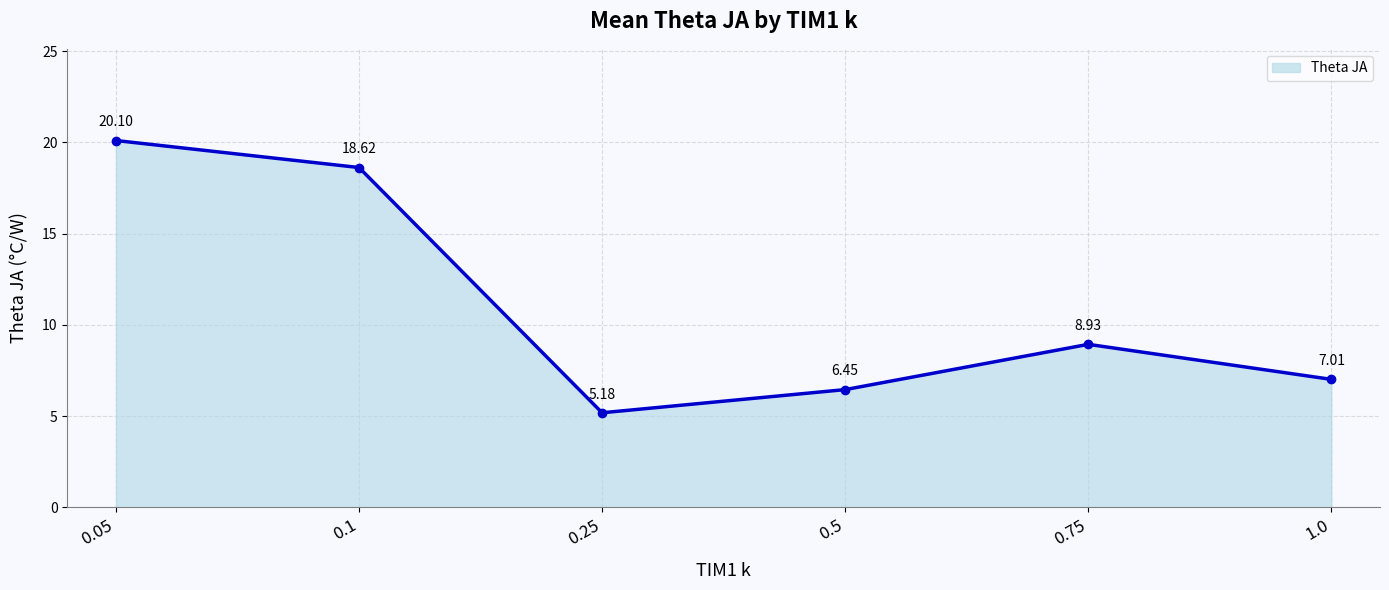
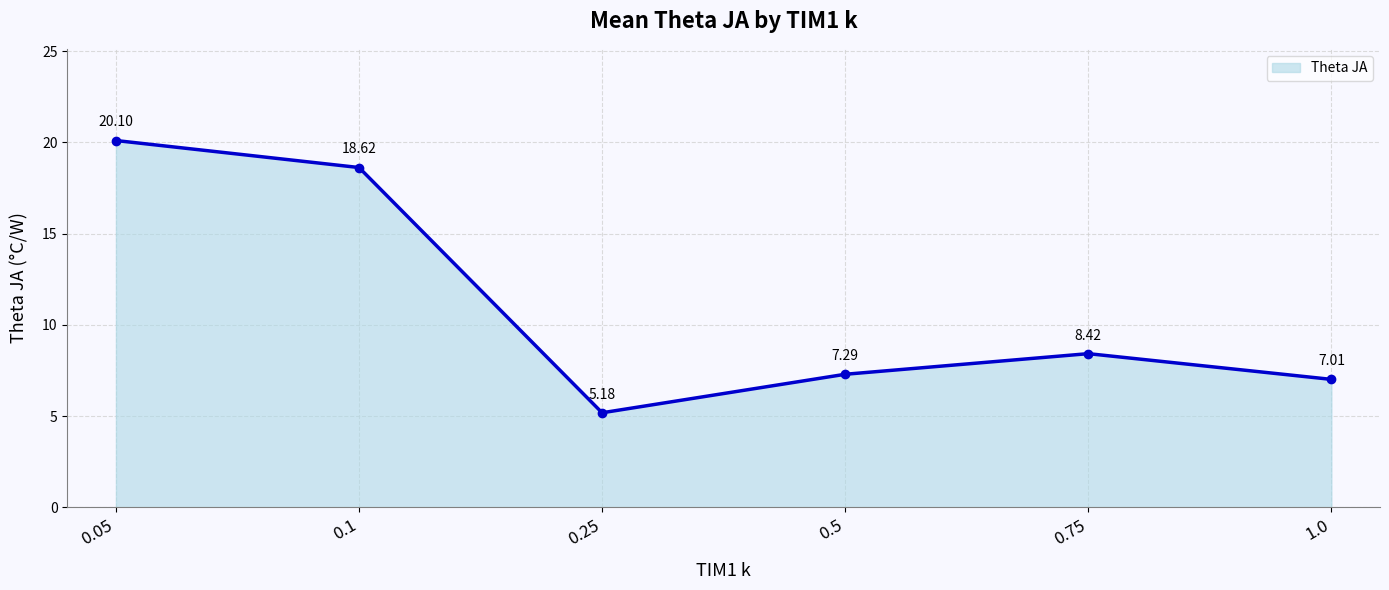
  {
    "0.05": 20.10,
    "0.1": 18.62,
    "0.25": 5.18,
-   "0.5": 6.45,
-   "0.75": 8.93,
+   "0.5": 7.29,
+   "0.75": 8.42,
    "1.0": 7.01
  }
